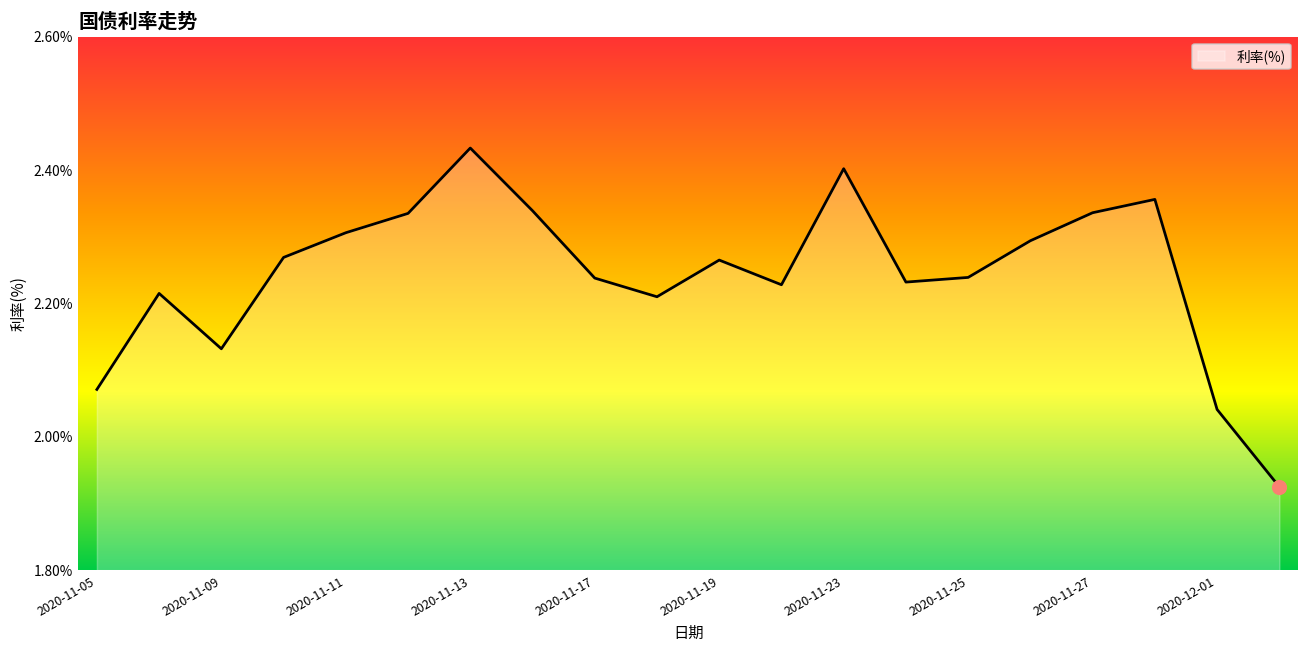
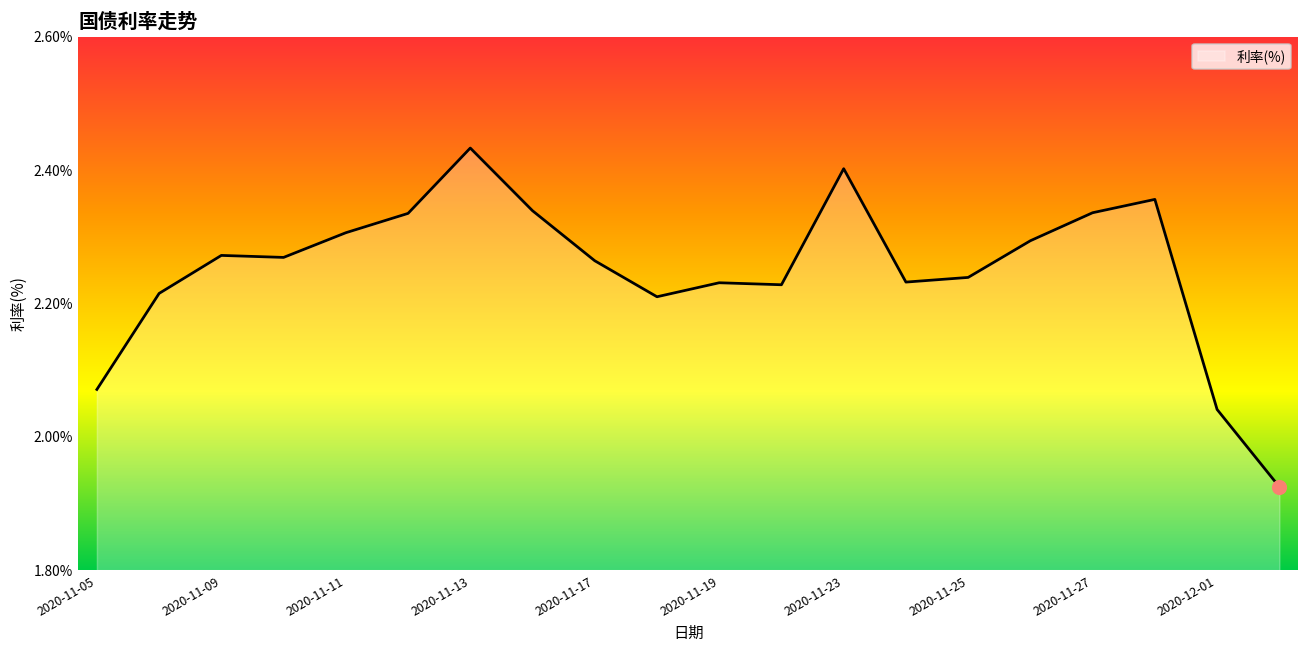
  {
    "利率(%)": {
      "2020-11-05": "2.07%",
-     "2020-11-09": "2.13%",
+     "2020-11-09": "2.27%",
      "2020-11-11": "2.31%",
      "2020-11-13": "2.43%",
-     "2020-11-17": "2.24%",
-     "2020-11-19": "2.27%",
+     "2020-11-17": "2.26%",
+     "2020-11-19": "2.23%",
      "2020-11-23": "2.40%",
      "2020-11-25": "2.24%",
      "2020-11-27": "2.34%",
      "2020-12-01": "2.04%"
    }
  }
